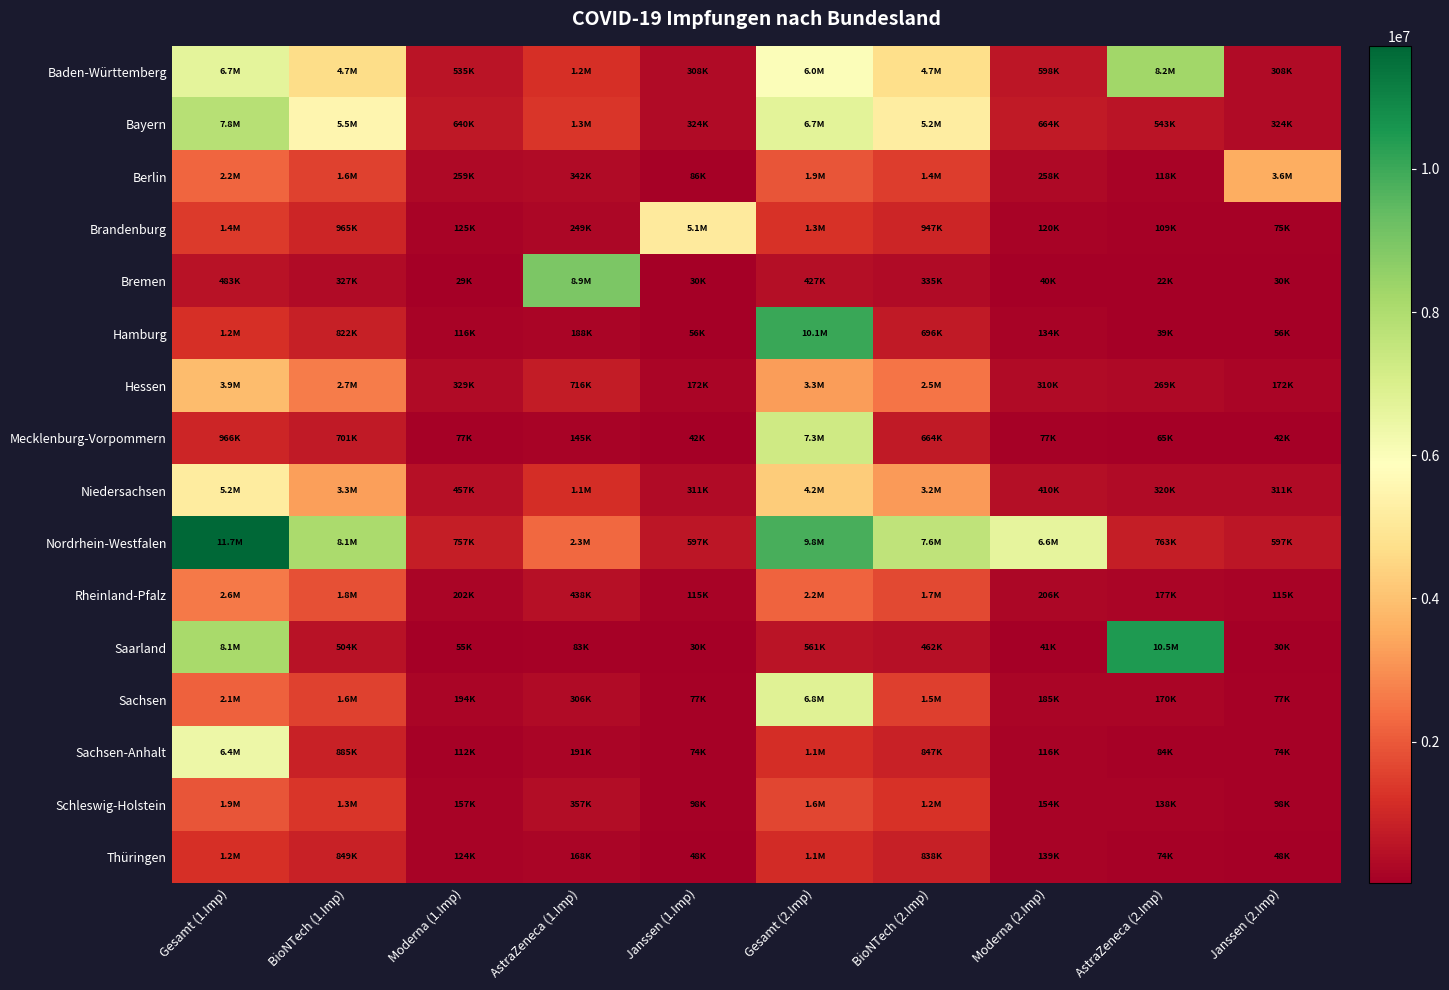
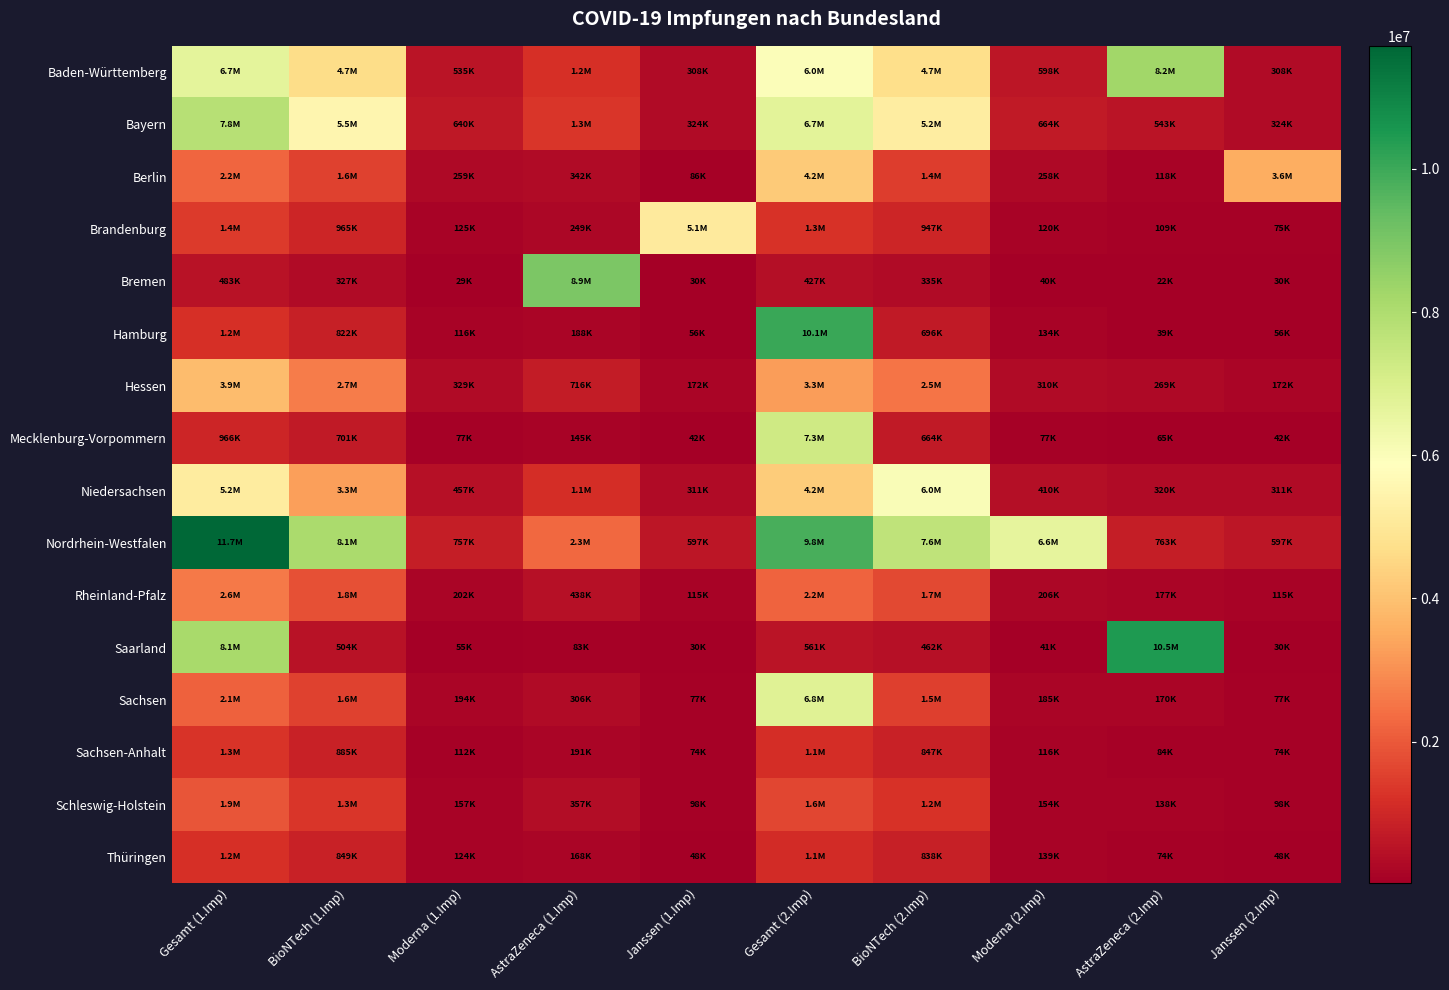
  {
    "Baden-Württemberg": {
      "Gesamt (1.Imp)": "6.7M",
      "BioNTech (1.Imp)": "4.7M",
      "Moderna (1.Imp)": "535K",
      "AstraZeneca (1.Imp)": "1.2M",
      "Janssen (1.Imp)": "308K",
      "Gesamt (2.Imp)": "6.0M",
      "BioNTech (2.Imp)": "4.7M",
      "Moderna (2.Imp)": "598K",
      "AstraZeneca (2.Imp)": "8.2M",
      "Janssen (2.Imp)": "308K"
    },
    "Bayern": {
      "Gesamt (1.Imp)": "7.8M",
      "BioNTech (1.Imp)": "5.5M",
      "Moderna (1.Imp)": "640K",
      "AstraZeneca (1.Imp)": "1.3M",
      "Janssen (1.Imp)": "324K",
      "Gesamt (2.Imp)": "6.7M",
      "BioNTech (2.Imp)": "5.2M",
      "Moderna (2.Imp)": "664K",
      "AstraZeneca (2.Imp)": "543K",
      "Janssen (2.Imp)": "324K"
    },
    "Berlin": {
      "Gesamt (1.Imp)": "2.2M",
      "BioNTech (1.Imp)": "1.6M",
      "Moderna (1.Imp)": "259K",
      "AstraZeneca (1.Imp)": "342K",
      "Janssen (1.Imp)": "86K",
-     "Gesamt (2.Imp)": "1.9M",
+     "Gesamt (2.Imp)": "4.2M",
      "BioNTech (2.Imp)": "1.4M",
      "Moderna (2.Imp)": "258K",
      "AstraZeneca (2.Imp)": "118K",
      "Janssen (2.Imp)": "3.6M"
    },
    "Brandenburg": {
      "Gesamt (1.Imp)": "1.4M",
      "BioNTech (1.Imp)": "965K",
      "Moderna (1.Imp)": "125K",
      "AstraZeneca (1.Imp)": "249K",
      "Janssen (1.Imp)": "5.1M",
      "Gesamt (2.Imp)": "1.3M",
      "BioNTech (2.Imp)": "947K",
      "Moderna (2.Imp)": "120K",
      "AstraZeneca (2.Imp)": "109K",
      "Janssen (2.Imp)": "75K"
    },
    "Bremen": {
      "Gesamt (1.Imp)": "483K",
      "BioNTech (1.Imp)": "327K",
      "Moderna (1.Imp)": "29K",
      "AstraZeneca (1.Imp)": "8.9M",
      "Janssen (1.Imp)": "30K",
      "Gesamt (2.Imp)": "427K",
      "BioNTech (2.Imp)": "335K",
      "Moderna (2.Imp)": "40K",
      "AstraZeneca (2.Imp)": "22K",
      "Janssen (2.Imp)": "30K"
    },
    "Hamburg": {
      "Gesamt (1.Imp)": "1.2M",
      "BioNTech (1.Imp)": "822K",
      "Moderna (1.Imp)": "116K",
      "AstraZeneca (1.Imp)": "188K",
      "Janssen (1.Imp)": "56K",
      "Gesamt (2.Imp)": "10.1M",
      "BioNTech (2.Imp)": "696K",
      "Moderna (2.Imp)": "134K",
      "AstraZeneca (2.Imp)": "39K",
      "Janssen (2.Imp)": "56K"
    },
    "Hessen": {
      "Gesamt (1.Imp)": "3.9M",
      "BioNTech (1.Imp)": "2.7M",
      "Moderna (1.Imp)": "329K",
      "AstraZeneca (1.Imp)": "716K",
      "Janssen (1.Imp)": "172K",
      "Gesamt (2.Imp)": "3.3M",
      "BioNTech (2.Imp)": "2.5M",
      "Moderna (2.Imp)": "310K",
      "AstraZeneca (2.Imp)": "269K",
      "Janssen (2.Imp)": "172K"
    },
    "Mecklenburg-Vorpommern": {
      "Gesamt (1.Imp)": "966K",
      "BioNTech (1.Imp)": "701K",
      "Moderna (1.Imp)": "77K",
      "AstraZeneca (1.Imp)": "145K",
      "Janssen (1.Imp)": "42K",
      "Gesamt (2.Imp)": "7.3M",
      "BioNTech (2.Imp)": "664K",
      "Moderna (2.Imp)": "77K",
      "AstraZeneca (2.Imp)": "65K",
      "Janssen (2.Imp)": "42K"
    },
    "Niedersachsen": {
      "Gesamt (1.Imp)": "5.2M",
      "BioNTech (1.Imp)": "3.3M",
      "Moderna (1.Imp)": "457K",
      "AstraZeneca (1.Imp)": "1.1M",
      "Janssen (1.Imp)": "311K",
      "Gesamt (2.Imp)": "4.2M",
-     "BioNTech (2.Imp)": "3.2M",
+     "BioNTech (2.Imp)": "6.0M",
      "Moderna (2.Imp)": "410K",
      "AstraZeneca (2.Imp)": "320K",
      "Janssen (2.Imp)": "311K"
    },
    "Nordrhein-Westfalen": {
      "Gesamt (1.Imp)": "11.7M",
      "BioNTech (1.Imp)": "8.1M",
      "Moderna (1.Imp)": "757K",
      "AstraZeneca (1.Imp)": "2.3M",
      "Janssen (1.Imp)": "597K",
      "Gesamt (2.Imp)": "9.8M",
      "BioNTech (2.Imp)": "7.6M",
      "Moderna (2.Imp)": "6.6M",
      "AstraZeneca (2.Imp)": "763K",
      "Janssen (2.Imp)": "597K"
    },
    "Rheinland-Pfalz": {
      "Gesamt (1.Imp)": "2.6M",
      "BioNTech (1.Imp)": "1.8M",
      "Moderna (1.Imp)": "202K",
      "AstraZeneca (1.Imp)": "438K",
      "Janssen (1.Imp)": "115K",
      "Gesamt (2.Imp)": "2.2M",
      "BioNTech (2.Imp)": "1.7M",
      "Moderna (2.Imp)": "206K",
      "AstraZeneca (2.Imp)": "177K",
      "Janssen (2.Imp)": "115K"
    },
    "Saarland": {
      "Gesamt (1.Imp)": "8.1M",
      "BioNTech (1.Imp)": "504K",
      "Moderna (1.Imp)": "55K",
      "AstraZeneca (1.Imp)": "83K",
      "Janssen (1.Imp)": "30K",
      "Gesamt (2.Imp)": "561K",
      "BioNTech (2.Imp)": "462K",
      "Moderna (2.Imp)": "41K",
      "AstraZeneca (2.Imp)": "10.5M",
      "Janssen (2.Imp)": "30K"
    },
    "Sachsen": {
      "Gesamt (1.Imp)": "2.1M",
      "BioNTech (1.Imp)": "1.6M",
      "Moderna (1.Imp)": "194K",
      "AstraZeneca (1.Imp)": "306K",
      "Janssen (1.Imp)": "77K",
      "Gesamt (2.Imp)": "6.8M",
      "BioNTech (2.Imp)": "1.5M",
      "Moderna (2.Imp)": "185K",
      "AstraZeneca (2.Imp)": "170K",
      "Janssen (2.Imp)": "77K"
    },
    "Sachsen-Anhalt": {
-     "Gesamt (1.Imp)": "6.4M",
+     "Gesamt (1.Imp)": "1.3M",
      "BioNTech (1.Imp)": "885K",
      "Moderna (1.Imp)": "112K",
      "AstraZeneca (1.Imp)": "191K",
      "Janssen (1.Imp)": "74K",
      "Gesamt (2.Imp)": "1.1M",
      "BioNTech (2.Imp)": "847K",
      "Moderna (2.Imp)": "116K",
      "AstraZeneca (2.Imp)": "84K",
      "Janssen (2.Imp)": "74K"
    },
    "Schleswig-Holstein": {
      "Gesamt (1.Imp)": "1.9M",
      "BioNTech (1.Imp)": "1.3M",
      "Moderna (1.Imp)": "157K",
      "AstraZeneca (1.Imp)": "357K",
      "Janssen (1.Imp)": "98K",
      "Gesamt (2.Imp)": "1.6M",
      "BioNTech (2.Imp)": "1.2M",
      "Moderna (2.Imp)": "154K",
      "AstraZeneca (2.Imp)": "138K",
      "Janssen (2.Imp)": "98K"
    },
    "Thüringen": {
      "Gesamt (1.Imp)": "1.2M",
      "BioNTech (1.Imp)": "849K",
      "Moderna (1.Imp)": "124K",
      "AstraZeneca (1.Imp)": "168K",
      "Janssen (1.Imp)": "48K",
      "Gesamt (2.Imp)": "1.1M",
      "BioNTech (2.Imp)": "838K",
      "Moderna (2.Imp)": "139K",
      "AstraZeneca (2.Imp)": "74K",
      "Janssen (2.Imp)": "48K"
    }
  }
